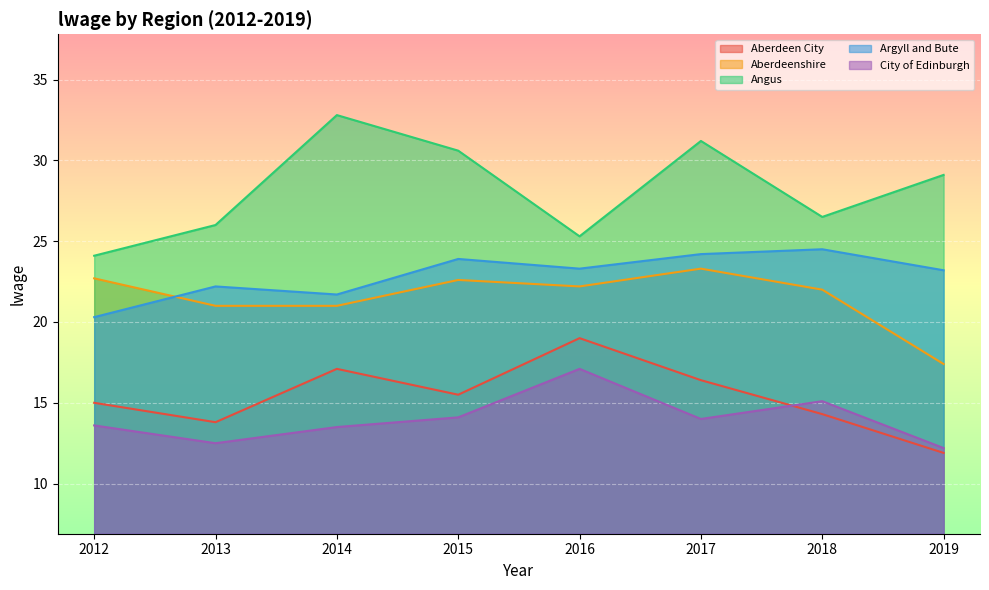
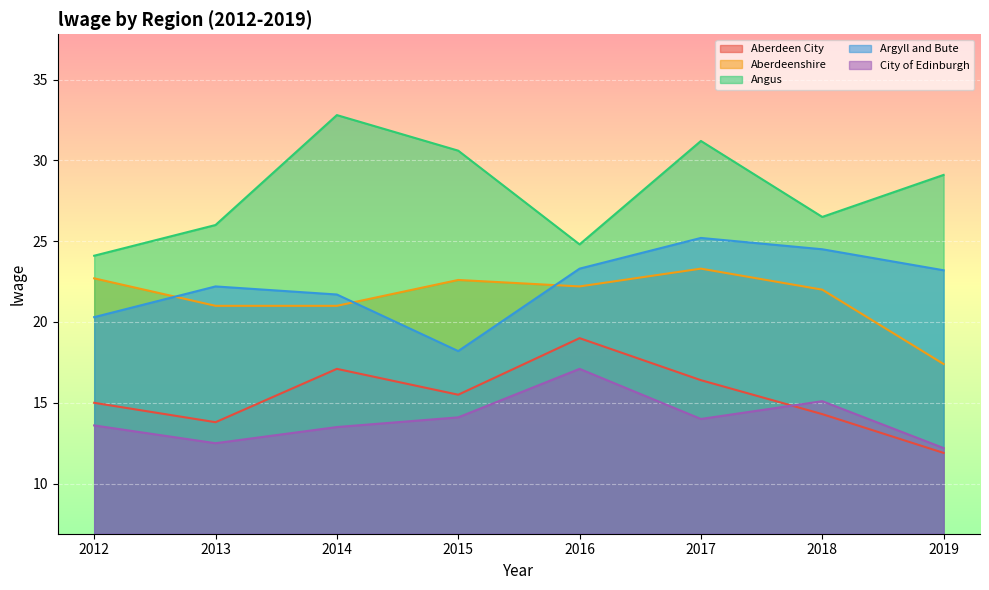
  {
    "Aberdeen City": {
      "2012": 15.0,
      "2013": 13.8,
      "2014": 17.1,
      "2015": 15.5,
      "2016": 19.0,
      "2017": 16.4,
      "2018": 14.3,
      "2019": 11.9
    },
    "Aberdeenshire": {
      "2012": 22.7,
      "2013": 21.0,
      "2014": 21.0,
      "2015": 22.6,
      "2016": 22.2,
      "2017": 23.3,
      "2018": 22.0,
      "2019": 17.4
    },
    "Angus": {
      "2012": 24.1,
      "2013": 26.0,
      "2014": 32.8,
      "2015": 30.6,
-     "2016": 25.3,
+     "2016": 24.8,
      "2017": 31.2,
      "2018": 26.5,
      "2019": 29.1
    },
    "Argyll and Bute": {
      "2012": 20.3,
      "2013": 22.2,
      "2014": 21.7,
-     "2015": 23.9,
+     "2015": 18.2,
      "2016": 23.3,
-     "2017": 24.2,
+     "2017": 25.2,
      "2018": 24.5,
      "2019": 23.2
    },
    "City of Edinburgh": {
      "2012": 13.6,
      "2013": 12.5,
      "2014": 13.5,
      "2015": 14.1,
      "2016": 17.1,
      "2017": 14.0,
      "2018": 15.1,
      "2019": 12.2
    }
  }
